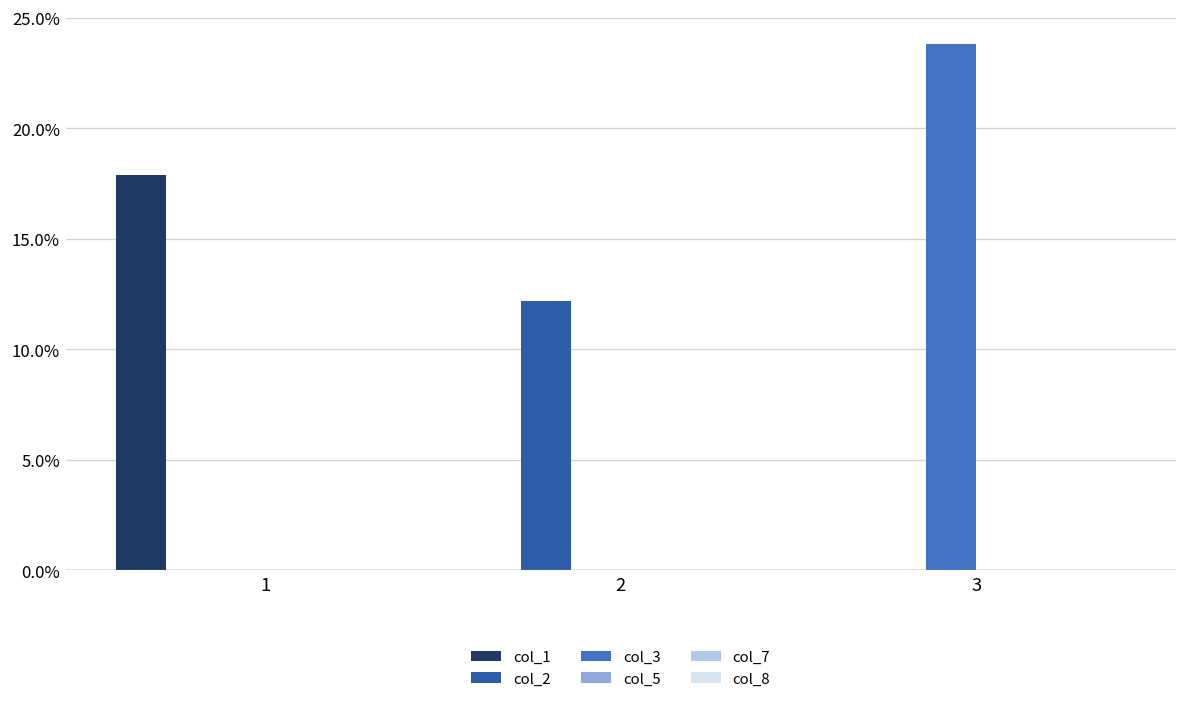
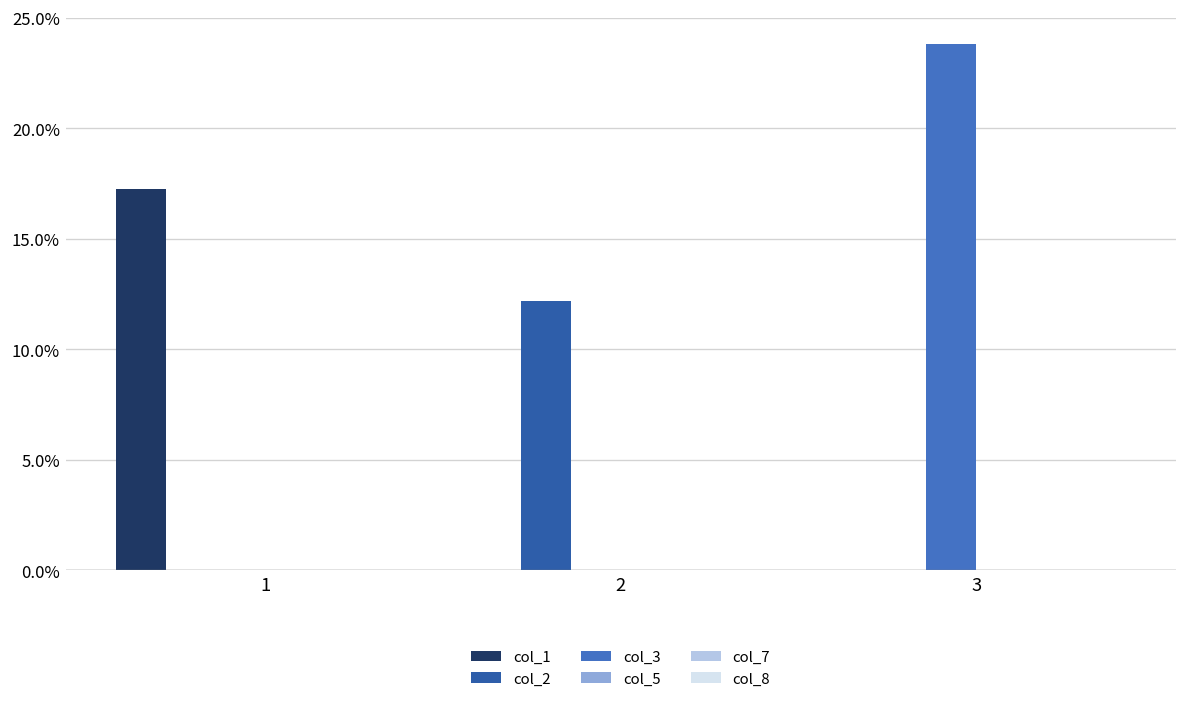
  {
    "col_1": {
-     "1": "17.9%",
+     "1": "17.2%",
      "2": "0.0%",
      "3": "0.0%"
    }
  }
